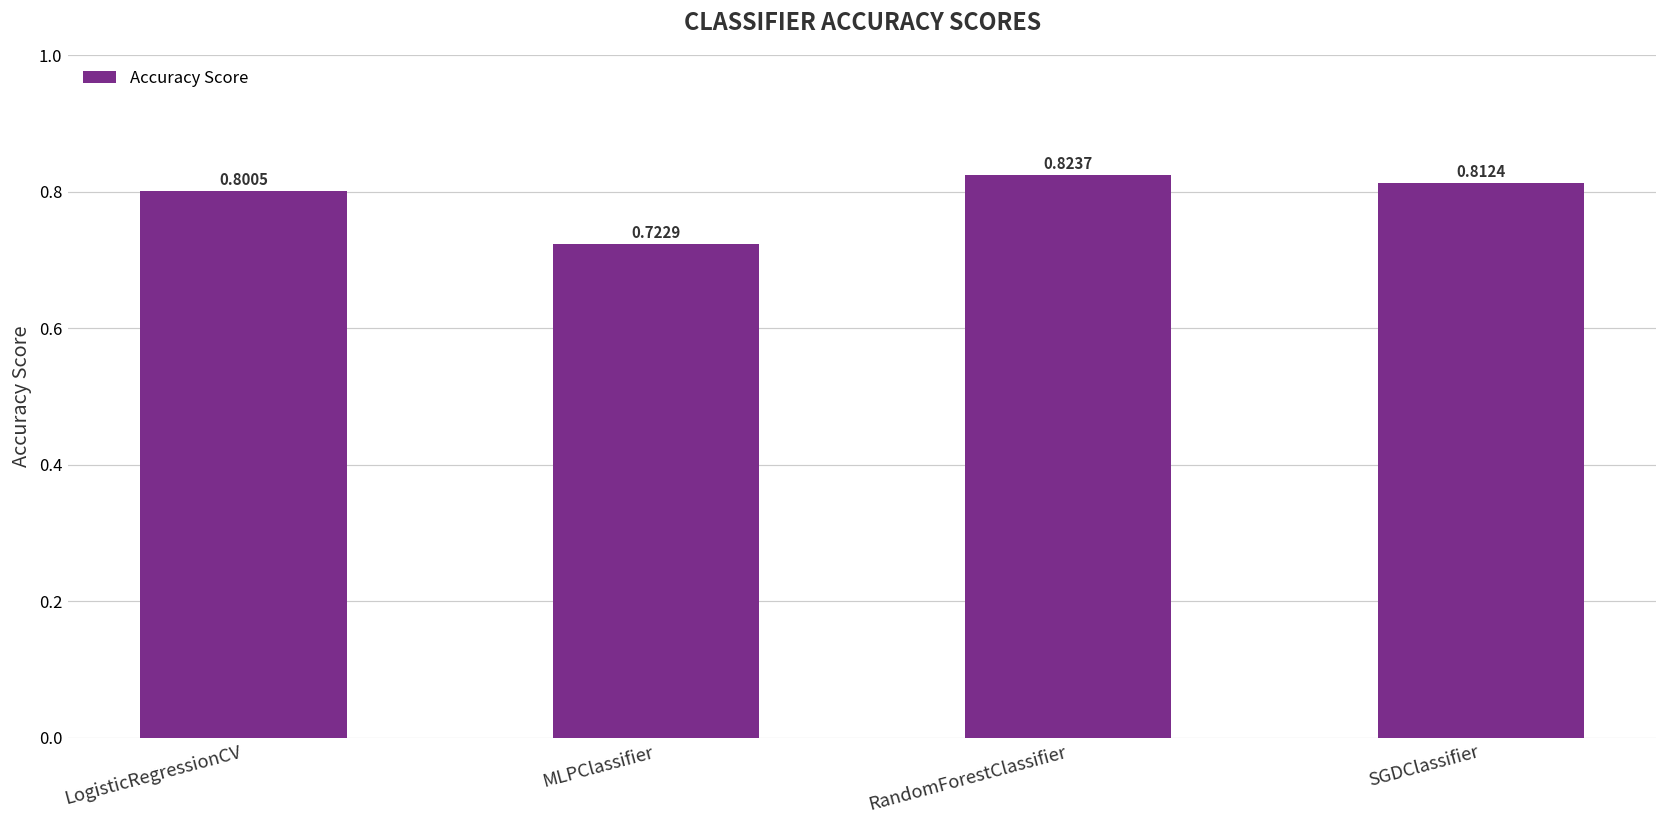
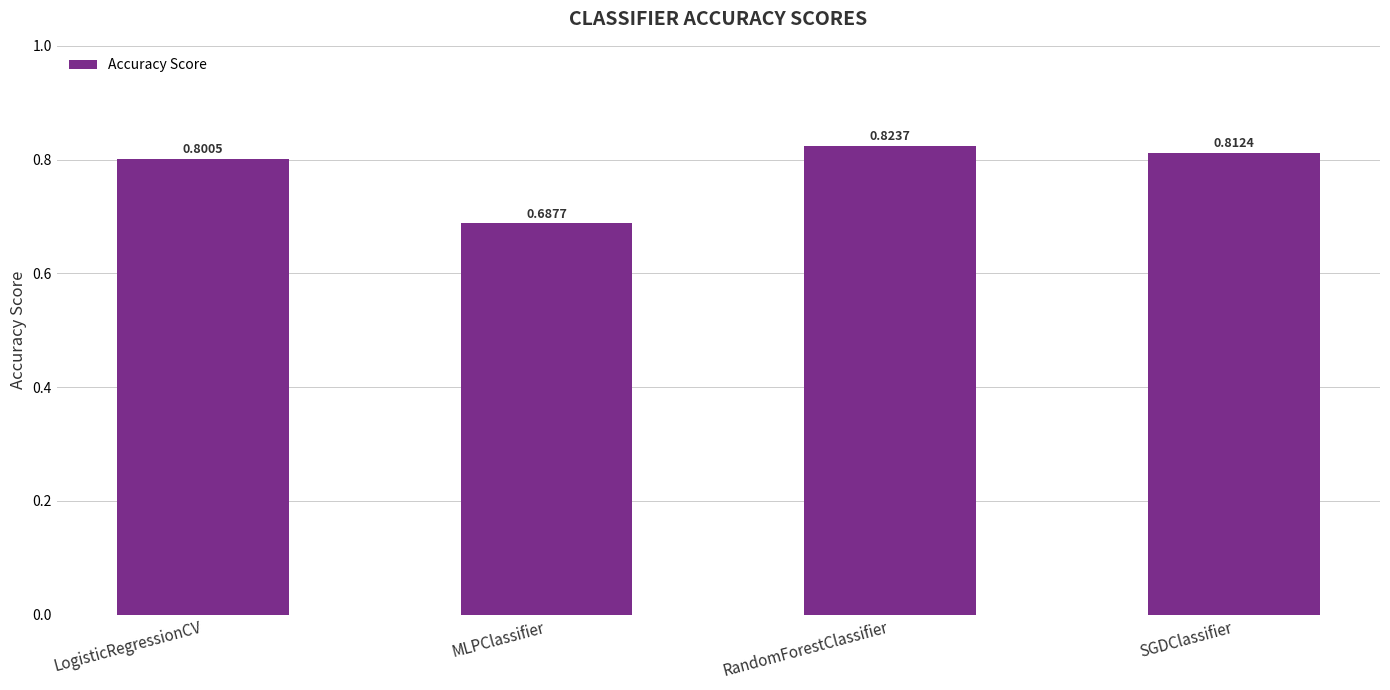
  {
    "LogisticRegressionCV": 0.8005,
-   "MLPClassifier": 0.7229,
+   "MLPClassifier": 0.6877,
    "RandomForestClassifier": 0.8237,
    "SGDClassifier": 0.8124
  }
